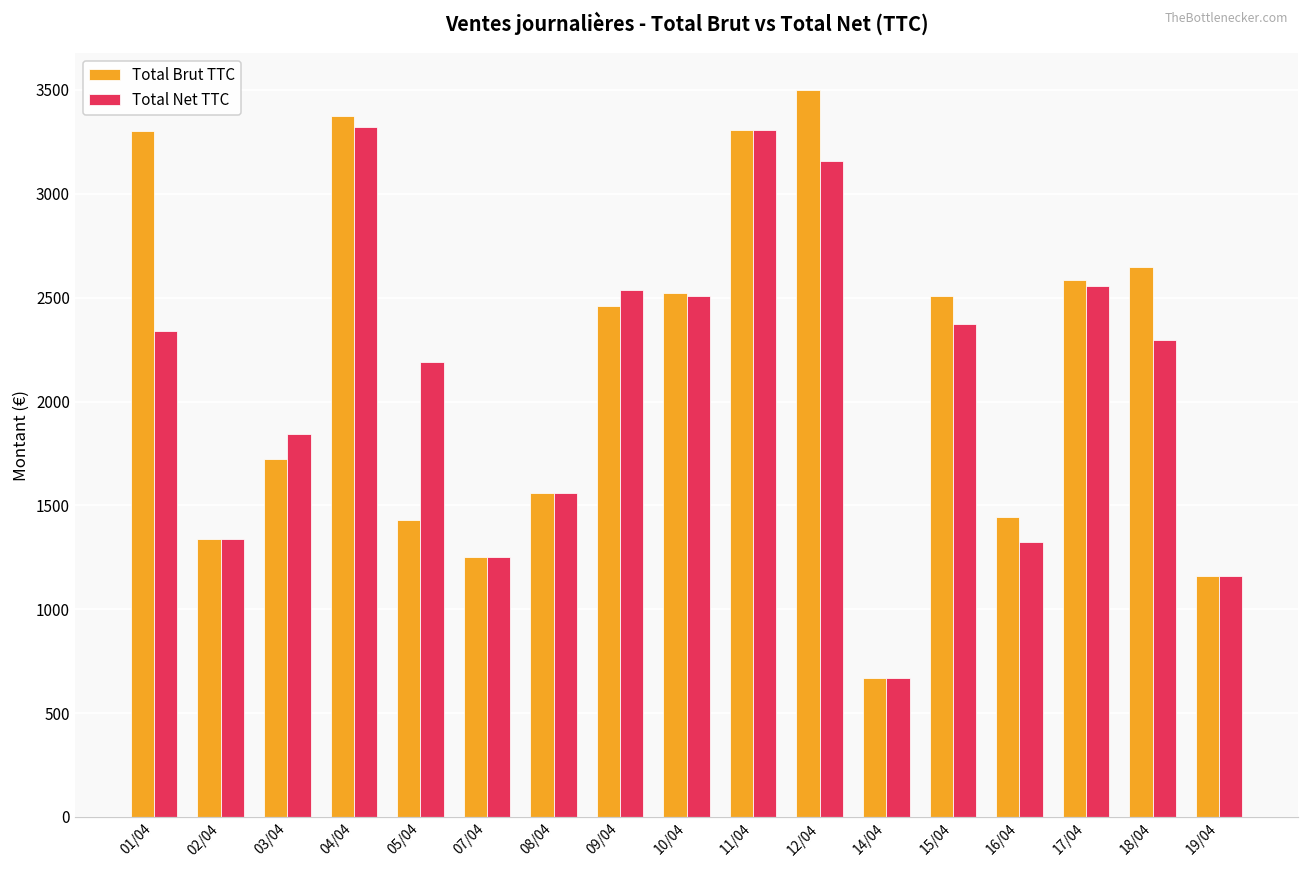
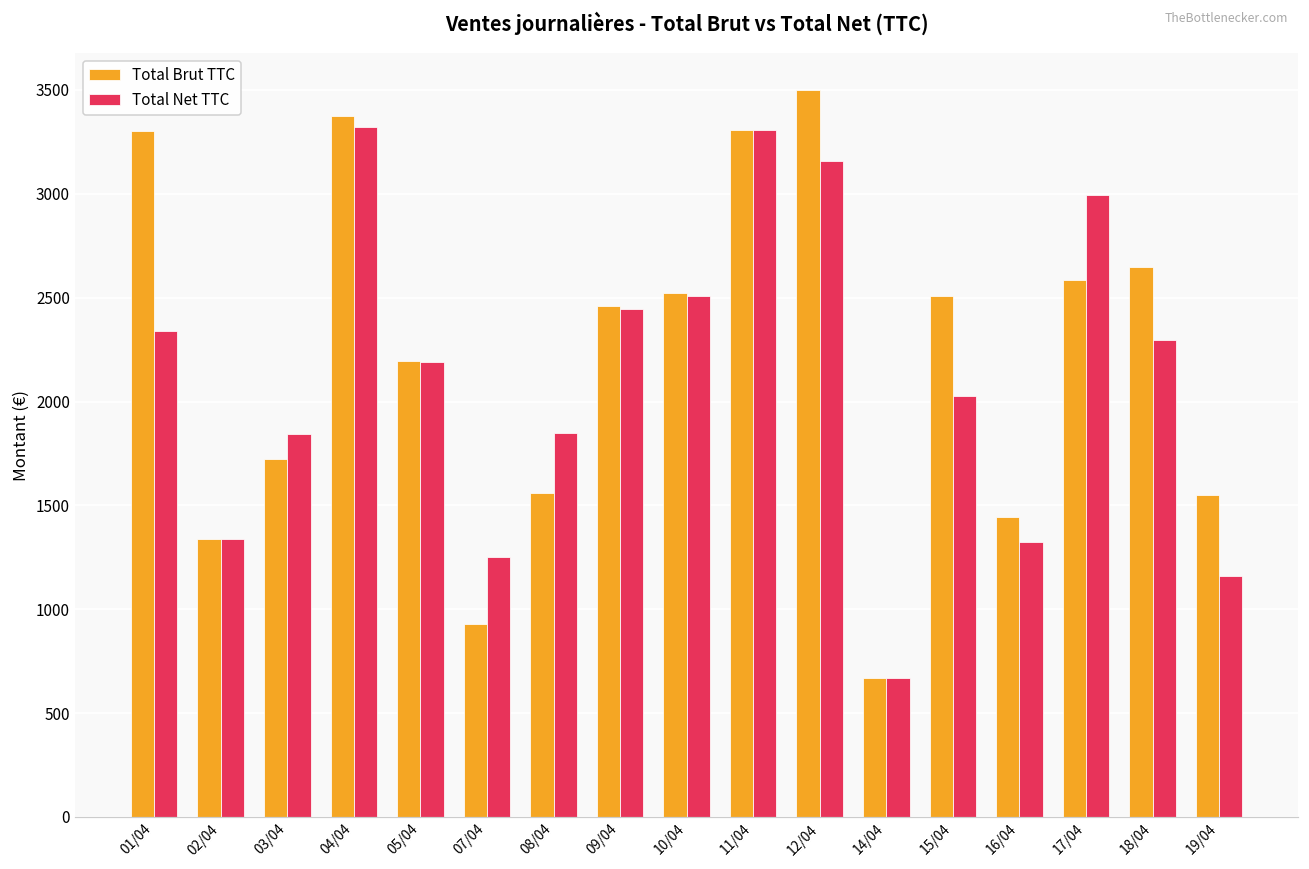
  {
    "Total Brut TTC": {
      "01/04": 3300,
      "02/04": 1340,
      "03/04": 1720,
      "04/04": 3370,
-     "05/04": 1430,
-     "07/04": 1250,
+     "05/04": 2200,
+     "07/04": 930,
      "08/04": 1560,
      "09/04": 2460,
      "10/04": 2520,
      "11/04": 3310,
      "12/04": 3500,
      "14/04": 670,
      "15/04": 2510,
      "16/04": 1440,
      "17/04": 2590,
      "18/04": 2650,
-     "19/04": 1160
+     "19/04": 1550
    },
    "Total Net TTC": {
      "01/04": 2340,
      "02/04": 1340,
      "03/04": 1850,
      "04/04": 3320,
      "05/04": 2190,
      "07/04": 1250,
-     "08/04": 1560,
-     "09/04": 2540,
+     "08/04": 1850,
+     "09/04": 2450,
      "10/04": 2510,
      "11/04": 3310,
      "12/04": 3160,
      "14/04": 670,
-     "15/04": 2370,
+     "15/04": 2030,
      "16/04": 1320,
-     "17/04": 2560,
+     "17/04": 3000,
      "18/04": 2300,
      "19/04": 1160
    }
  }
